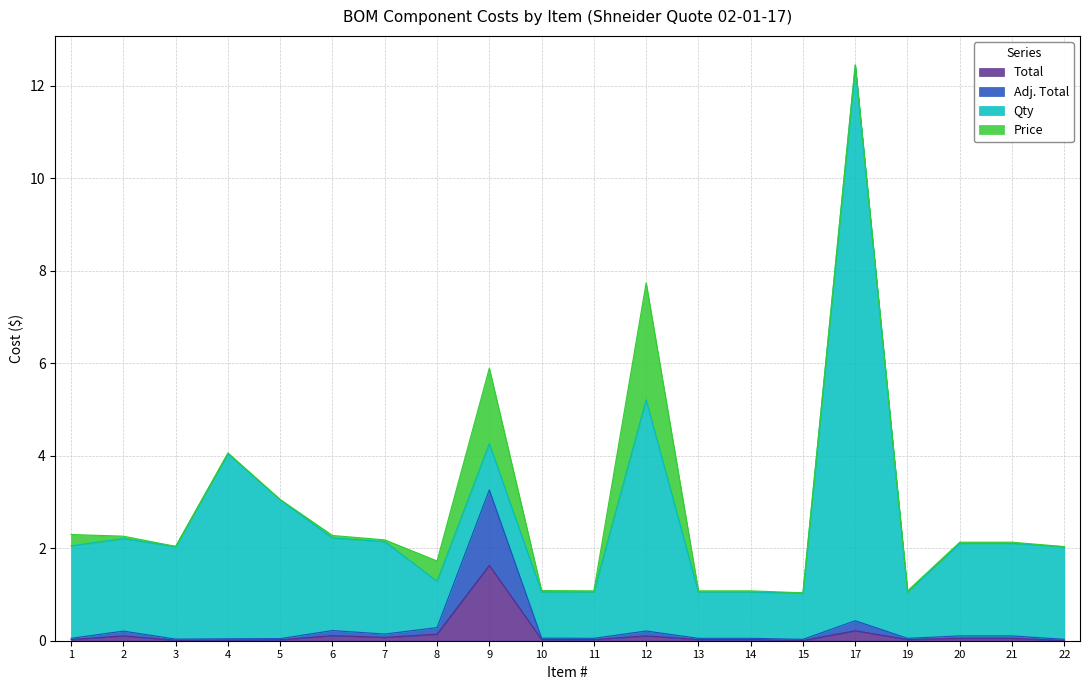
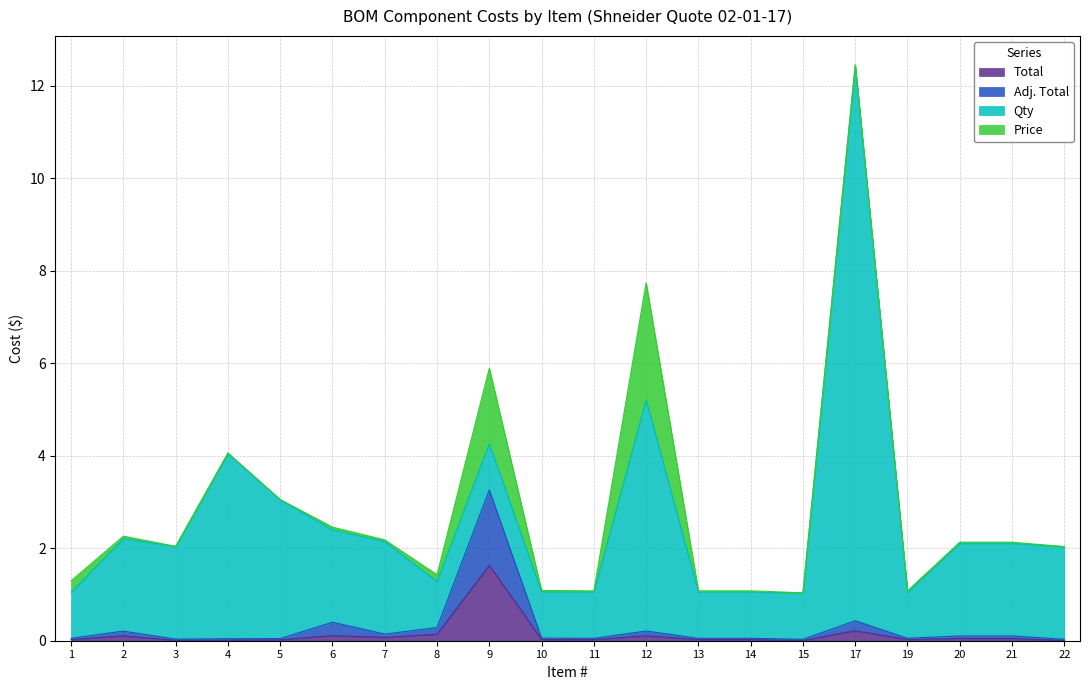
  {
    "Total": {
      "2": 0.1,
      "6": 0.1,
      "7": 0.1,
      "8": 0.1,
      "9": 1.6,
      "12": 0.1,
      "17": 0.2
    },
    "Adj. Total": {
      "2": 0.1,
-     "6": 0.1,
+     "6": 0.3,
      "7": 0.1,
      "8": 0.1,
      "9": 1.6,
      "12": 0.1,
      "17": 0.2
    },
    "Qty": {
-     "1": 2,
+     "1": 1,
      "8": 1,
      "9": 1,
      "12": 5
    },
    "Price": {
      "1": 0.2,
-     "8": 0.4,
+     "8": 0.1,
      "9": 1.6,
      "12": 2.5
    }
  }
